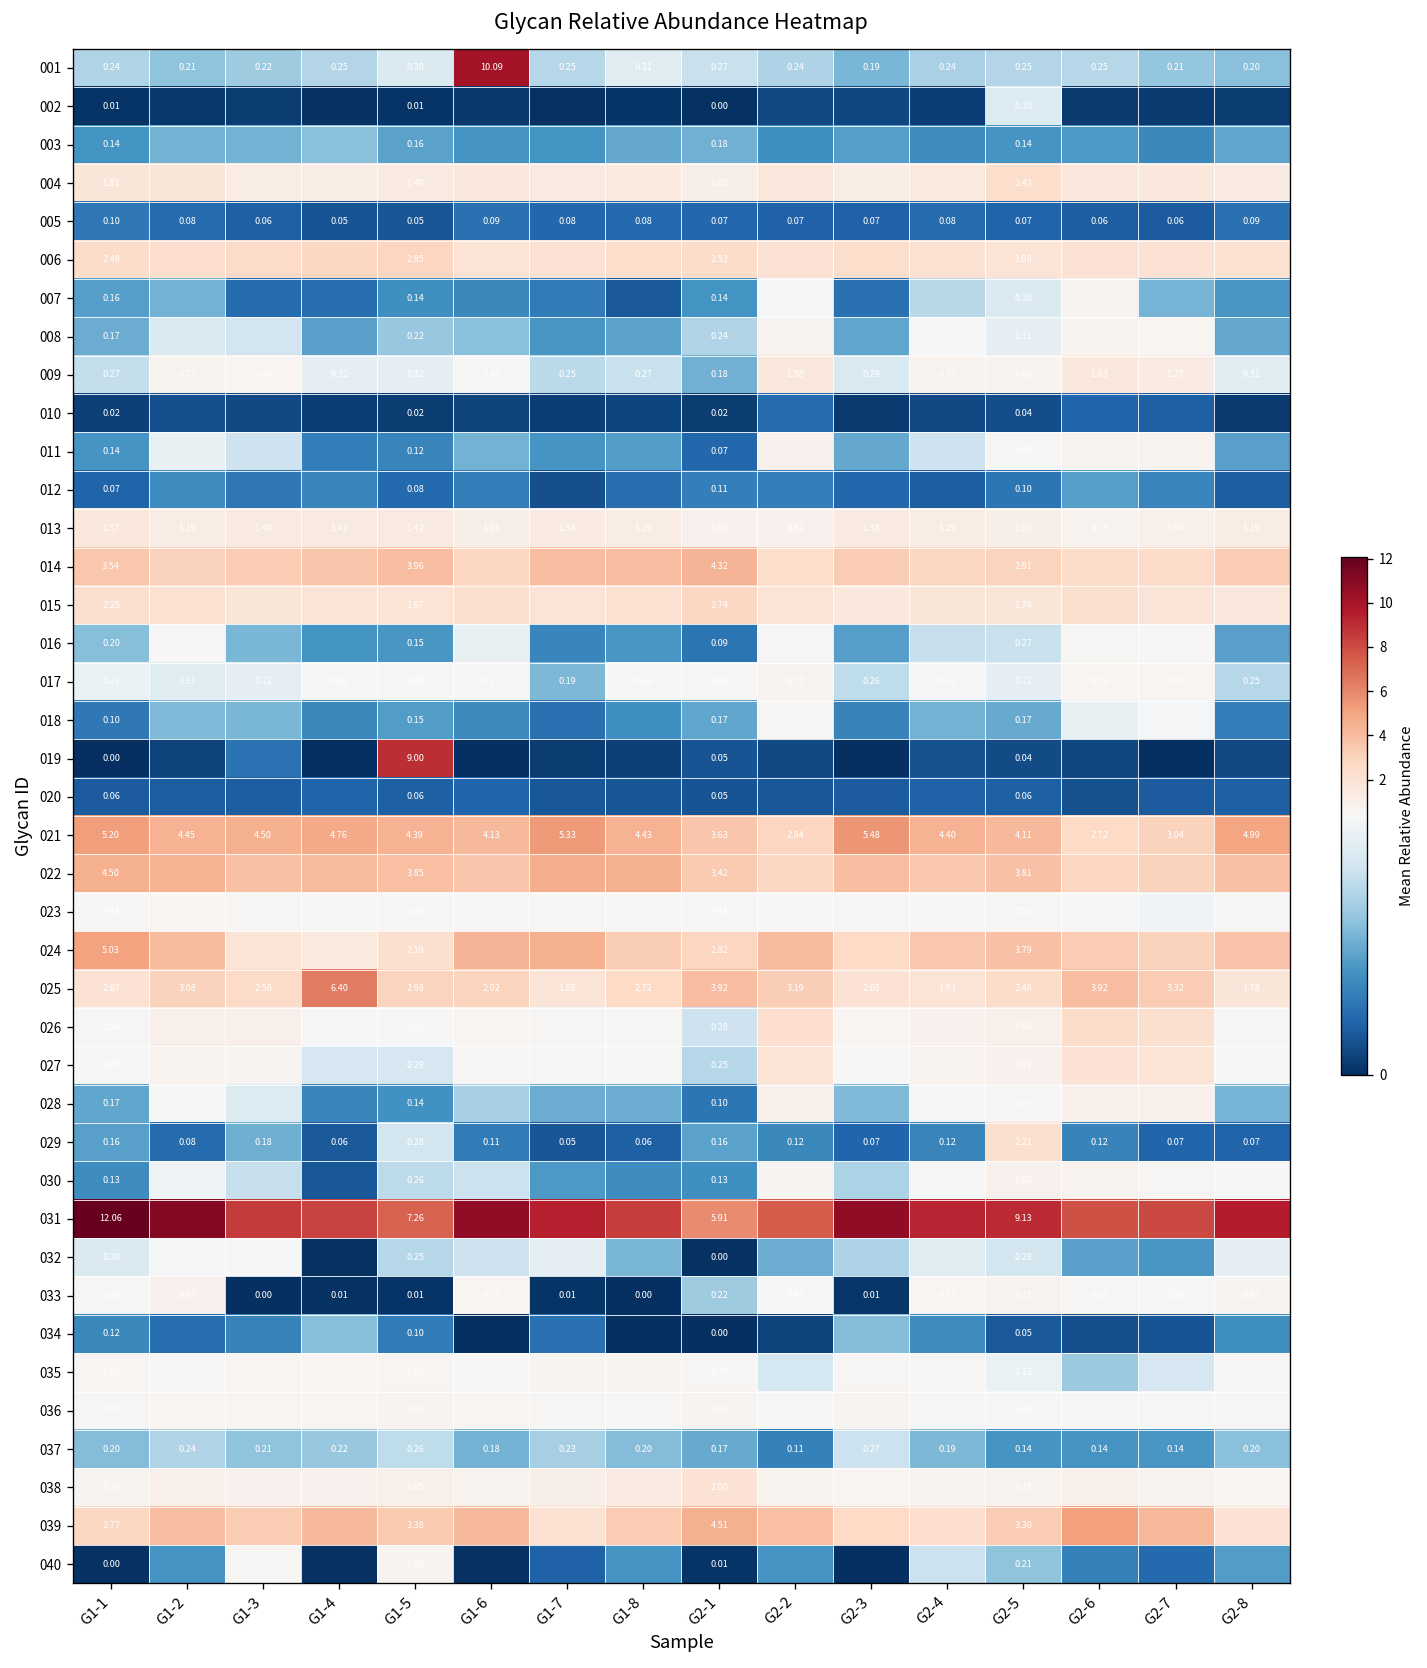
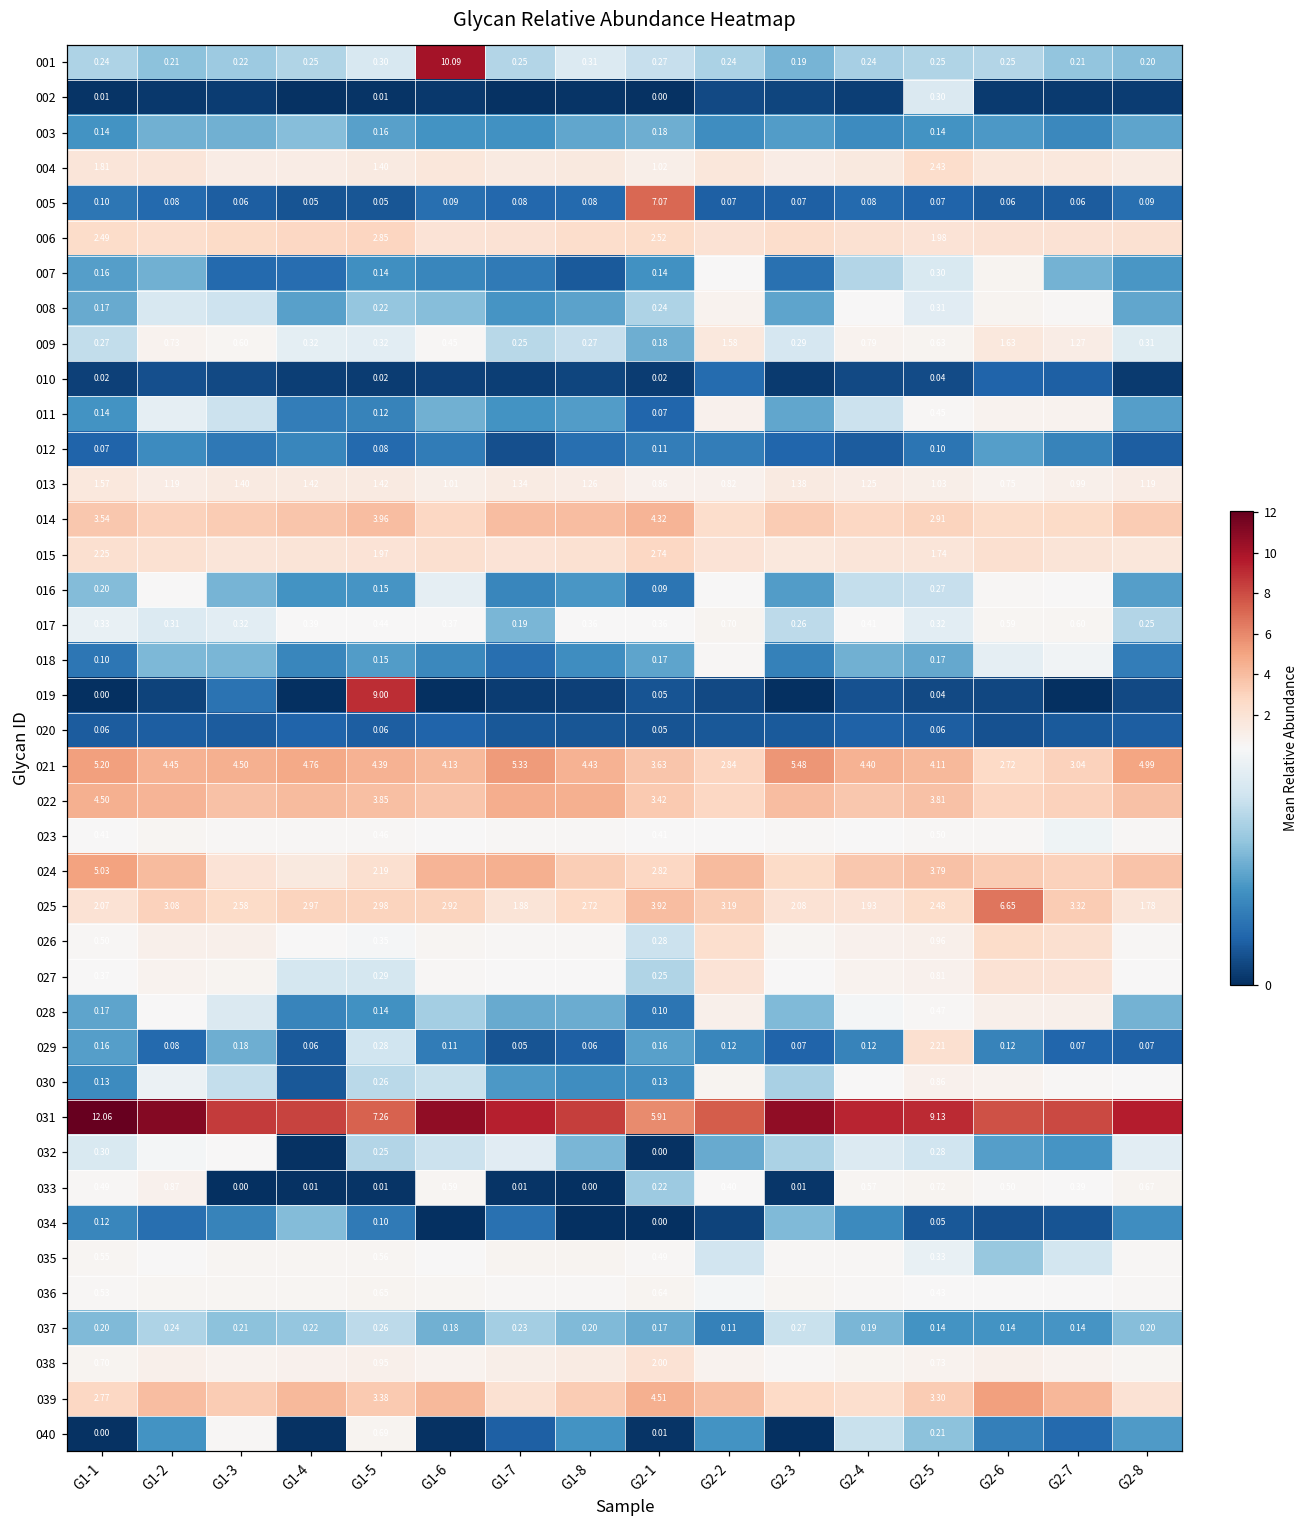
  {
    "001": {
      "G1-1": 0.24,
      "G1-2": 0.21,
      "G1-3": 0.22,
      "G1-4": 0.25,
      "G1-6": 10.09,
      "G1-7": 0.25,
      "G2-1": 0.27,
      "G2-2": 0.24,
      "G2-3": 0.19,
      "G2-4": 0.24,
      "G2-5": 0.25,
      "G2-6": 0.25,
      "G2-7": 0.21,
      "G2-8": 0.20
    },
    "002": {
      "G1-1": 0.01,
      "G1-5": 0.01,
      "G2-1": 0.00
    },
    "003": {
      "G1-1": 0.14,
      "G1-5": 0.16,
      "G2-1": 0.18,
      "G2-5": 0.14
    },
    "004": {
      "G2-5": 2.43
    },
    "005": {
      "G1-1": 0.10,
      "G1-2": 0.08,
      "G1-3": 0.06,
      "G1-4": 0.05,
      "G1-5": 0.05,
      "G1-6": 0.09,
      "G1-7": 0.08,
      "G1-8": 0.08,
-     "G2-1": 0.07,
+     "G2-1": 7.07,
      "G2-2": 0.07,
      "G2-3": 0.07,
      "G2-4": 0.08,
      "G2-5": 0.07,
      "G2-6": 0.06,
      "G2-7": 0.06,
      "G2-8": 0.09
    },
    "006": {
      "G1-1": 2.49,
      "G1-5": 2.85,
      "G2-1": 2.52
    },
    "007": {
      "G1-1": 0.16,
      "G1-5": 0.14,
      "G2-1": 0.14
    },
    "008": {
      "G1-1": 0.17,
      "G1-5": 0.22,
      "G2-1": 0.24
    },
    "009": {
      "G1-1": 0.27,
      "G1-7": 0.25,
      "G1-8": 0.27,
      "G2-1": 0.18
    },
    "010": {
      "G1-1": 0.02,
      "G1-5": 0.02,
      "G2-1": 0.02,
      "G2-5": 0.04
    },
    "011": {
      "G1-1": 0.14,
      "G1-5": 0.12,
      "G2-1": 0.07
    },
    "012": {
      "G1-1": 0.07,
      "G1-5": 0.08,
      "G2-1": 0.11,
      "G2-5": 0.10
    },
    "014": {
      "G1-1": 3.54,
      "G1-5": 3.96,
      "G2-1": 4.32,
      "G2-5": 2.91
    },
    "015": {
      "G2-1": 2.74
    },
    "016": {
      "G1-1": 0.20,
      "G1-5": 0.15,
      "G2-1": 0.09,
      "G2-5": 0.27
    },
    "017": {
      "G1-7": 0.19,
      "G2-3": 0.26,
      "G2-8": 0.25
    },
    "018": {
      "G1-1": 0.10,
      "G1-5": 0.15,
      "G2-1": 0.17,
      "G2-5": 0.17
    },
    "019": {
      "G1-1": 0.00,
      "G1-5": 9.00,
      "G2-1": 0.05,
      "G2-5": 0.04
    },
    "020": {
      "G1-1": 0.06,
      "G1-5": 0.06,
      "G2-1": 0.05,
      "G2-5": 0.06
    },
    "021": {
      "G1-1": 5.20,
      "G1-2": 4.45,
      "G1-3": 4.50,
      "G1-4": 4.76,
      "G1-5": 4.39,
      "G1-6": 4.13,
      "G1-7": 5.33,
      "G1-8": 4.43,
      "G2-1": 3.63,
      "G2-2": 2.84,
      "G2-3": 5.48,
      "G2-4": 4.40,
      "G2-5": 4.11,
      "G2-6": 2.72,
      "G2-7": 3.04,
      "G2-8": 4.99
    },
    "022": {
      "G1-1": 4.50,
      "G1-5": 3.85,
      "G2-1": 3.42,
      "G2-5": 3.81
    },
    "024": {
      "G1-1": 5.03,
      "G2-1": 2.82,
      "G2-5": 3.79
    },
    "025": {
      "G1-2": 3.08,
      "G1-3": 2.58,
-     "G1-4": 6.40,
+     "G1-4": 2.97,
      "G1-5": 2.98,
      "G1-6": 2.92,
      "G1-8": 2.72,
      "G2-1": 3.92,
      "G2-2": 3.19,
      "G2-5": 2.48,
-     "G2-6": 3.92,
+     "G2-6": 6.65,
      "G2-7": 3.32
    },
    "026": {
      "G2-1": 0.28
    },
    "027": {
      "G2-1": 0.25
    },
    "028": {
      "G1-1": 0.17,
      "G1-5": 0.14,
      "G2-1": 0.10
    },
    "029": {
      "G1-1": 0.16,
      "G1-2": 0.08,
      "G1-3": 0.18,
      "G1-4": 0.06,
      "G1-6": 0.11,
      "G1-7": 0.05,
      "G1-8": 0.06,
      "G2-1": 0.16,
      "G2-2": 0.12,
      "G2-3": 0.07,
      "G2-4": 0.12,
      "G2-6": 0.12,
      "G2-7": 0.07,
      "G2-8": 0.07
    },
    "030": {
      "G1-1": 0.13,
      "G1-5": 0.26,
      "G2-1": 0.13
    },
    "031": {
      "G1-1": 12.06,
      "G1-5": 7.26,
      "G2-1": 5.91,
      "G2-5": 9.13
    },
    "032": {
      "G1-5": 0.25,
      "G2-1": 0.00
    },
    "033": {
      "G1-3": 0.00,
      "G1-4": 0.01,
      "G1-5": 0.01,
      "G1-7": 0.01,
      "G1-8": 0.00,
      "G2-1": 0.22,
      "G2-3": 0.01
    },
    "034": {
      "G1-1": 0.12,
      "G1-5": 0.10,
      "G2-1": 0.00,
      "G2-5": 0.05
    },
    "037": {
      "G1-1": 0.20,
      "G1-2": 0.24,
      "G1-3": 0.21,
      "G1-4": 0.22,
      "G1-5": 0.26,
      "G1-6": 0.18,
      "G1-7": 0.23,
      "G1-8": 0.20,
      "G2-1": 0.17,
      "G2-2": 0.11,
      "G2-3": 0.27,
      "G2-4": 0.19,
      "G2-5": 0.14,
      "G2-6": 0.14,
      "G2-7": 0.14,
      "G2-8": 0.20
    },
    "039": {
      "G1-1": 2.77,
      "G1-5": 3.38,
      "G2-1": 4.51,
      "G2-5": 3.30
    },
    "040": {
      "G1-1": 0.00,
      "G2-1": 0.01,
      "G2-5": 0.21
    }
  }
